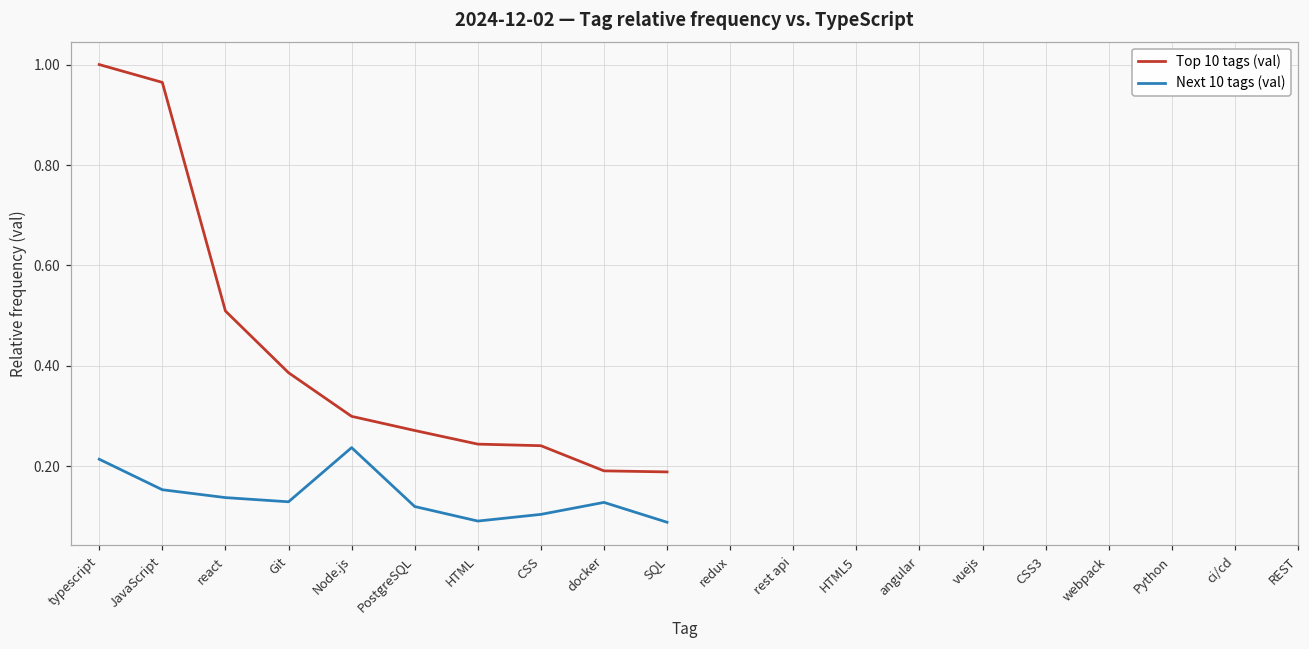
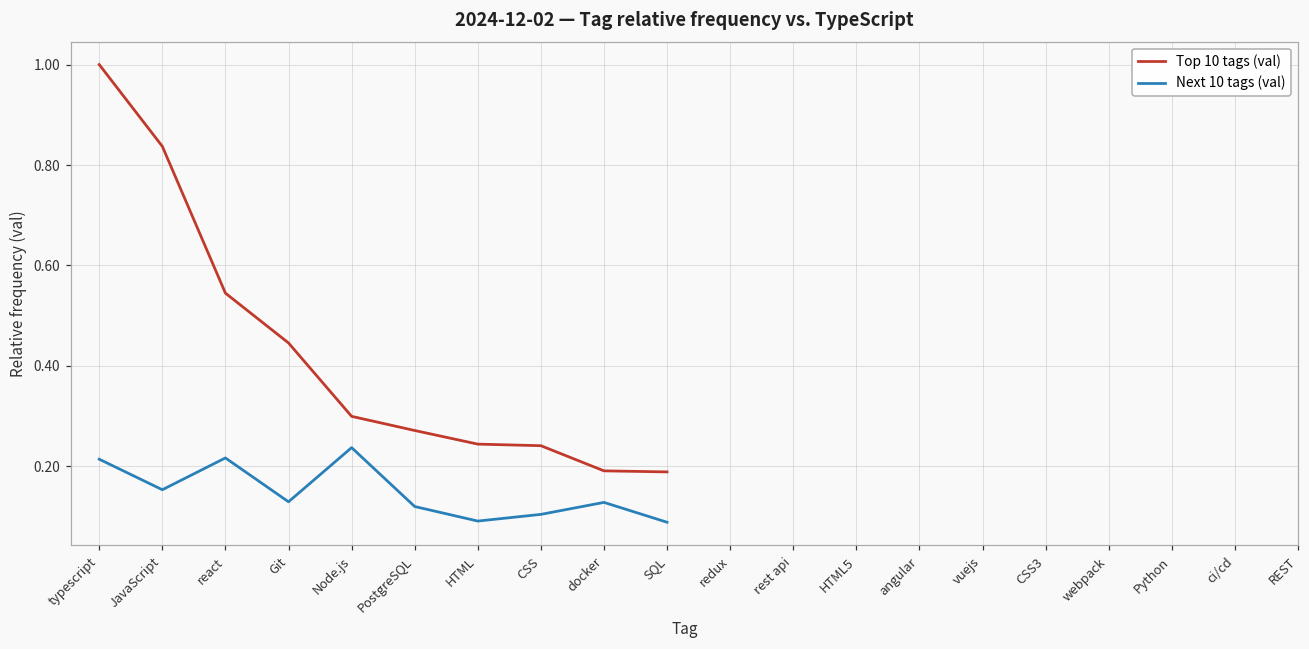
  {
    "Top 10 tags (val)": {
      "typescript": 1.00,
-     "JavaScript": 0.96,
-     "react": 0.51,
-     "Git": 0.39,
+     "JavaScript": 0.84,
+     "react": 0.54,
+     "Git": 0.45,
      "Node.js": 0.30,
      "PostgreSQL": 0.27,
      "HTML": 0.24,
      "CSS": 0.24,
      "docker": 0.19,
      "SQL": 0.19
    },
    "Next 10 tags (val)": {
      "typescript": 0.21,
      "JavaScript": 0.15,
-     "react": 0.14,
+     "react": 0.22,
      "Git": 0.13,
      "Node.js": 0.24,
      "PostgreSQL": 0.12,
      "HTML": 0.09,
      "CSS": 0.10,
      "docker": 0.13,
      "SQL": 0.09
    }
  }
